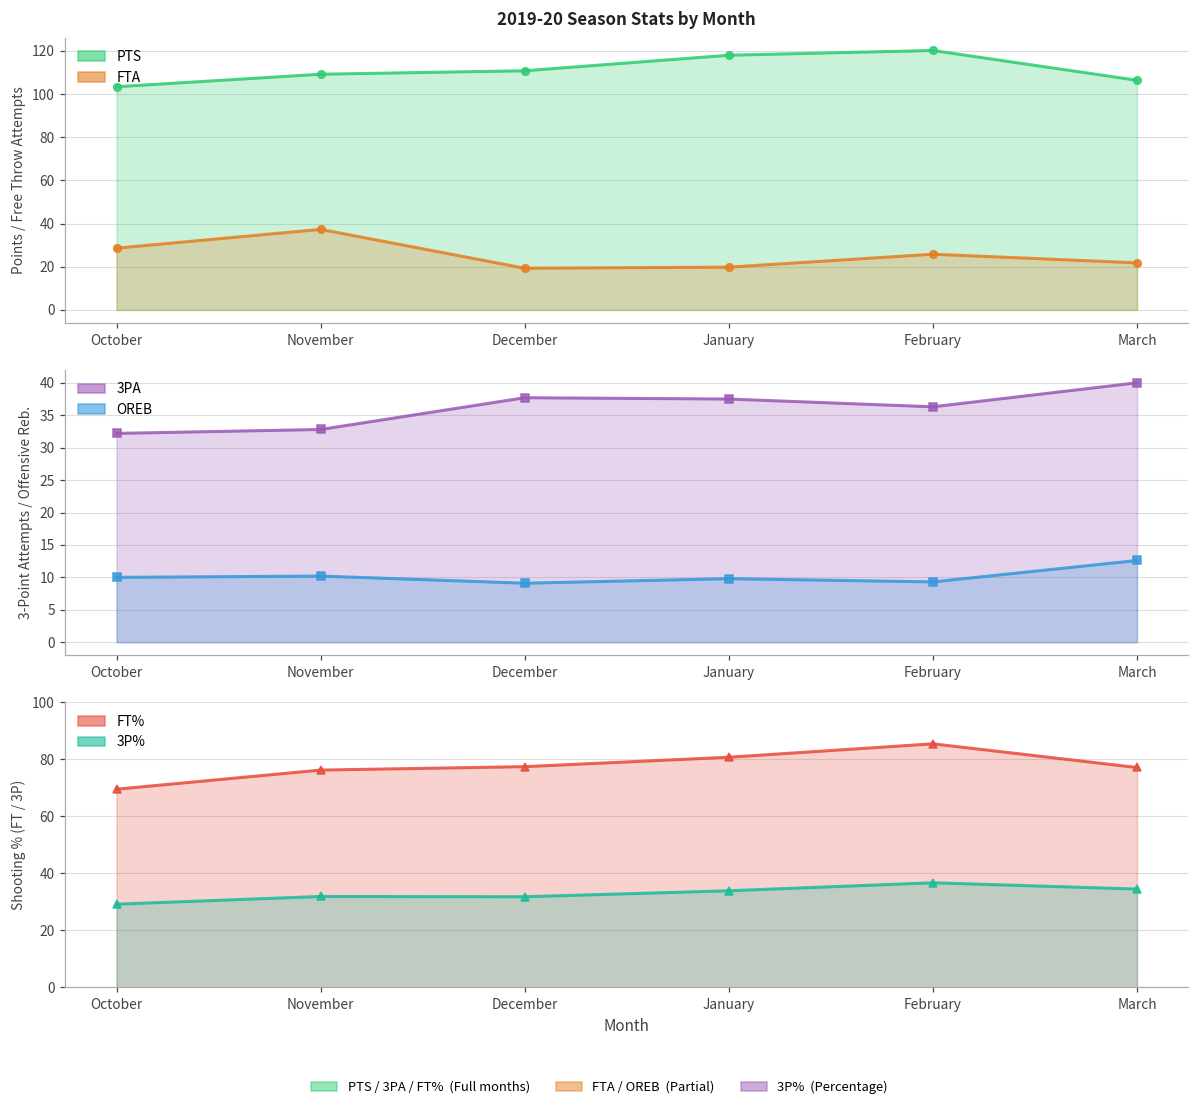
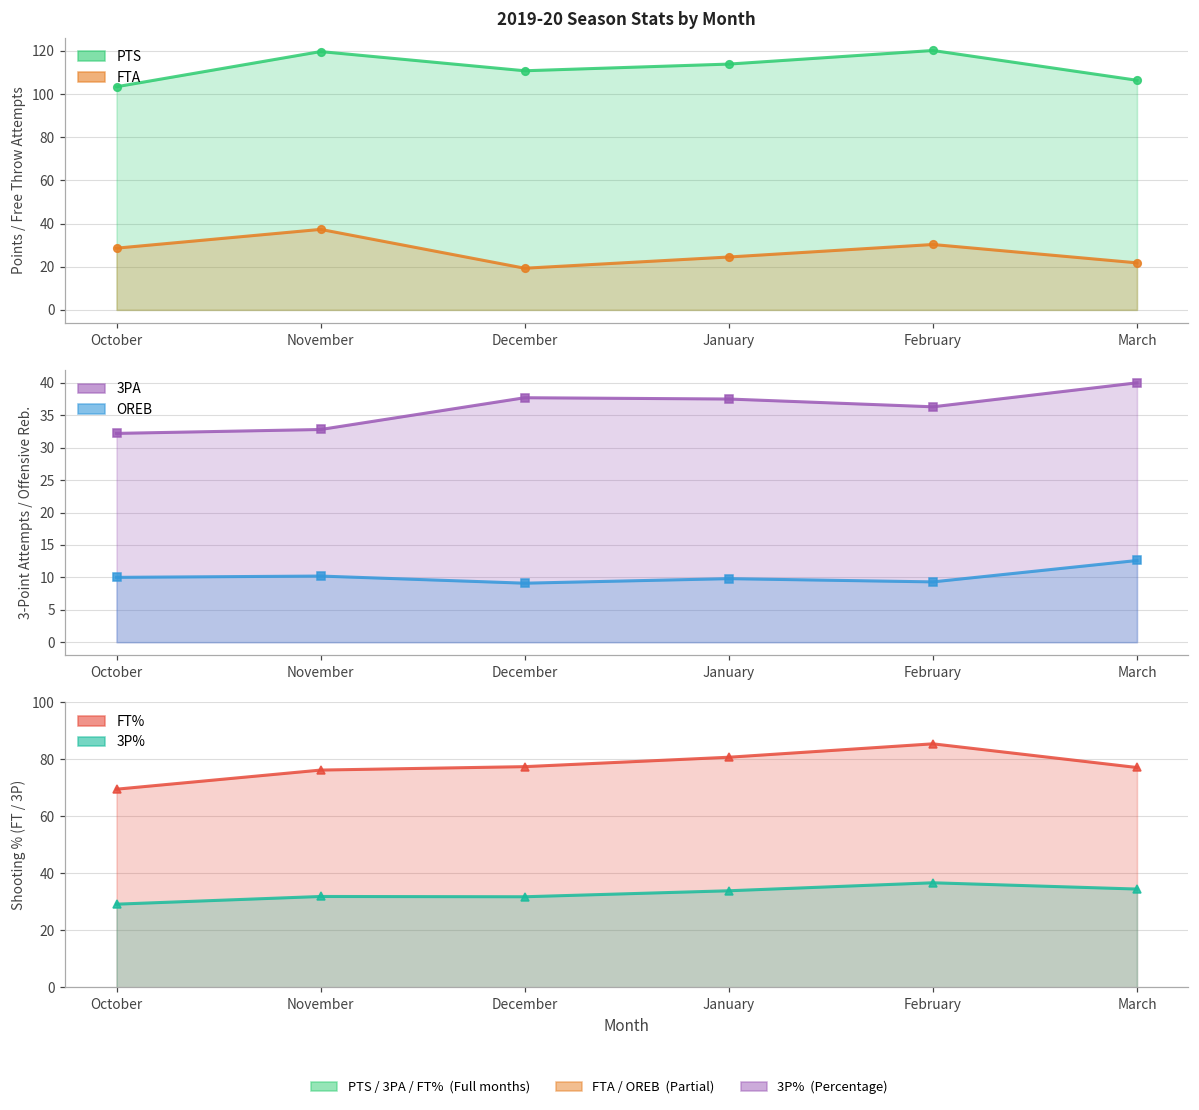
  {
    "2019-20 Season Stats by Month": {
      "PTS": {
        "October": 103,
-       "November": 109,
+       "November": 120,
        "December": 111,
-       "January": 118,
+       "January": 114,
        "February": 120,
        "March": 106
      },
      "FTA": {
        "October": 29,
        "November": 37,
        "December": 19,
-       "January": 20,
-       "February": 26,
+       "January": 25,
+       "February": 30,
        "March": 22
      }
    }
  }
